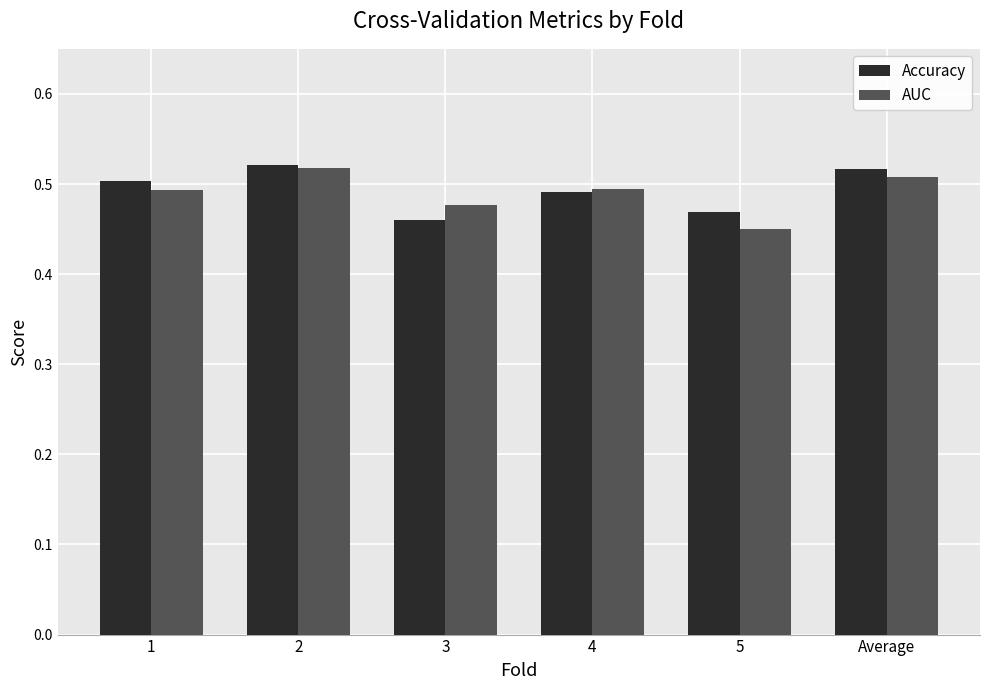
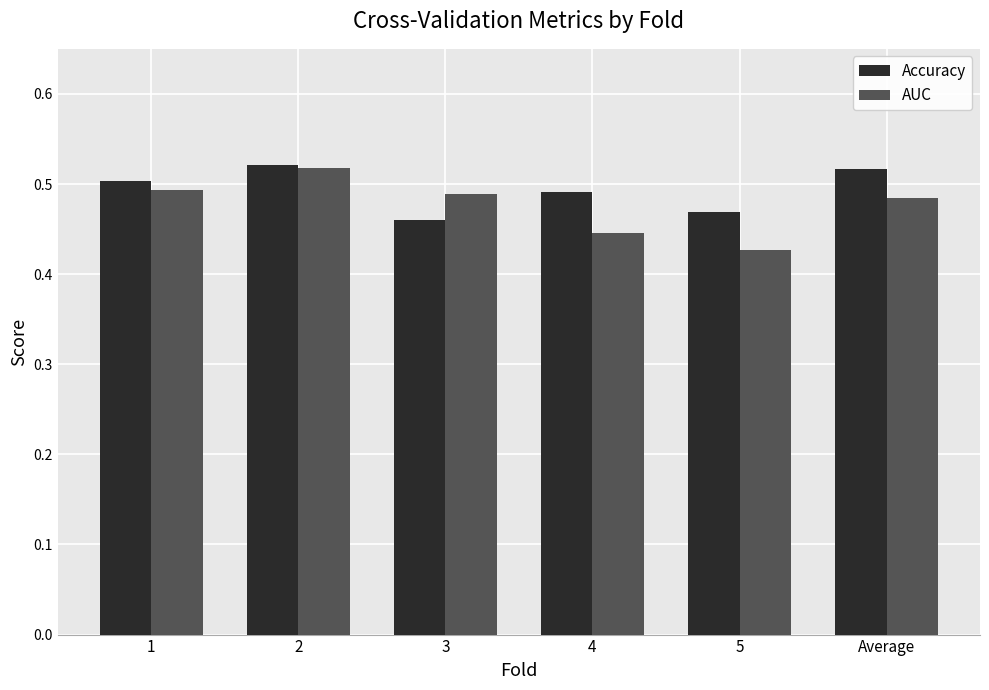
  {
    "Accuracy": {
      "1": 0.50,
      "2": 0.52,
      "3": 0.46,
      "4": 0.49,
      "5": 0.47,
      "Average": 0.52
    },
    "AUC": {
      "1": 0.49,
      "2": 0.52,
-     "3": 0.48,
-     "4": 0.49,
-     "5": 0.45,
-     "Average": 0.51
+     "3": 0.49,
+     "4": 0.45,
+     "5": 0.43,
+     "Average": 0.48
    }
  }
